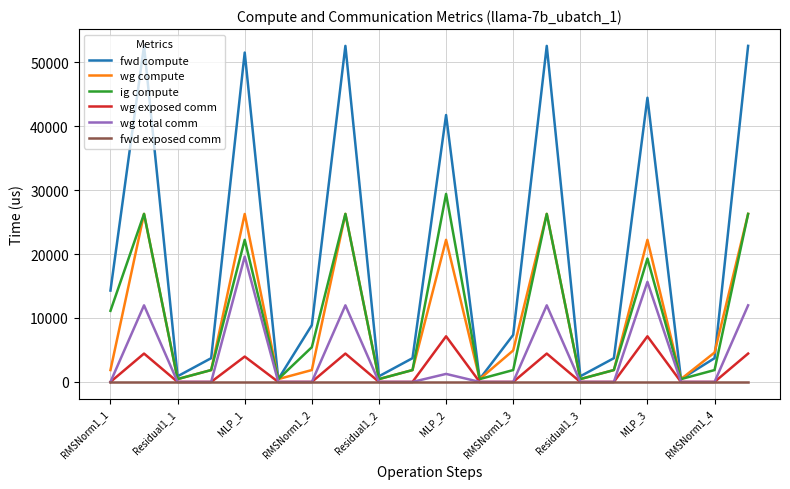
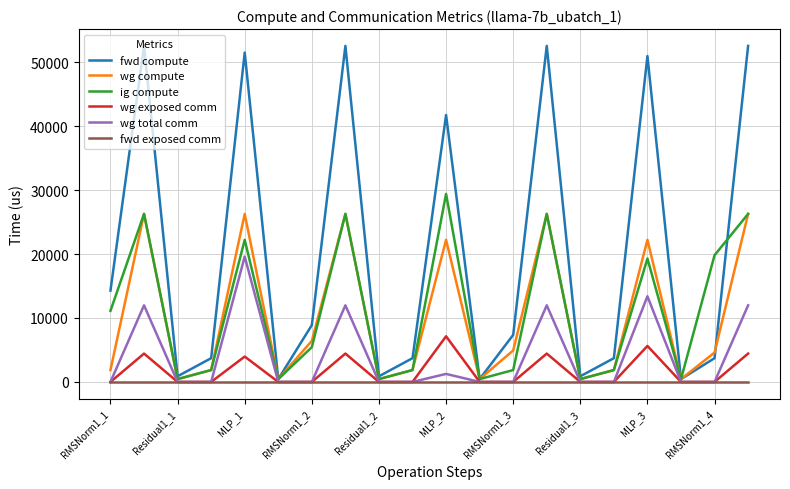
  {
    "fwd compute": {
      "RMSNorm1_1": 14000,
      "Residual1_1": 1000,
      "MLP_1": 52000,
      "RMSNorm1_2": 9000,
      "Residual1_2": 1000,
      "MLP_2": 42000,
      "RMSNorm1_3": 7000,
      "Residual1_3": 1000,
-     "MLP_3": 44000,
+     "MLP_3": 51000,
      "RMSNorm1_4": 4000
    },
    "wg compute": {
      "RMSNorm1_1": 2000,
      "MLP_1": 26000,
-     "RMSNorm1_2": 2000,
+     "RMSNorm1_2": 6000,
      "MLP_2": 22000,
      "RMSNorm1_3": 5000,
      "MLP_3": 22000,
      "RMSNorm1_4": 5000
    },
    "ig compute": {
      "RMSNorm1_1": 11000,
      "MLP_1": 22000,
      "RMSNorm1_2": 5000,
      "MLP_2": 29000,
      "RMSNorm1_3": 2000,
      "MLP_3": 19000,
-     "RMSNorm1_4": 2000
+     "RMSNorm1_4": 20000
    },
    "wg exposed comm": {
      "MLP_1": 4000,
      "MLP_2": 7000,
-     "MLP_3": 7000
+     "MLP_3": 6000
    },
    "wg total comm": {
      "MLP_1": 20000,
      "MLP_2": 1000,
-     "MLP_3": 16000
+     "MLP_3": 13000
    },
    "fwd exposed comm": {
      "MLP_1": 0,
      "MLP_2": 0,
      "MLP_3": 0
    }
  }
